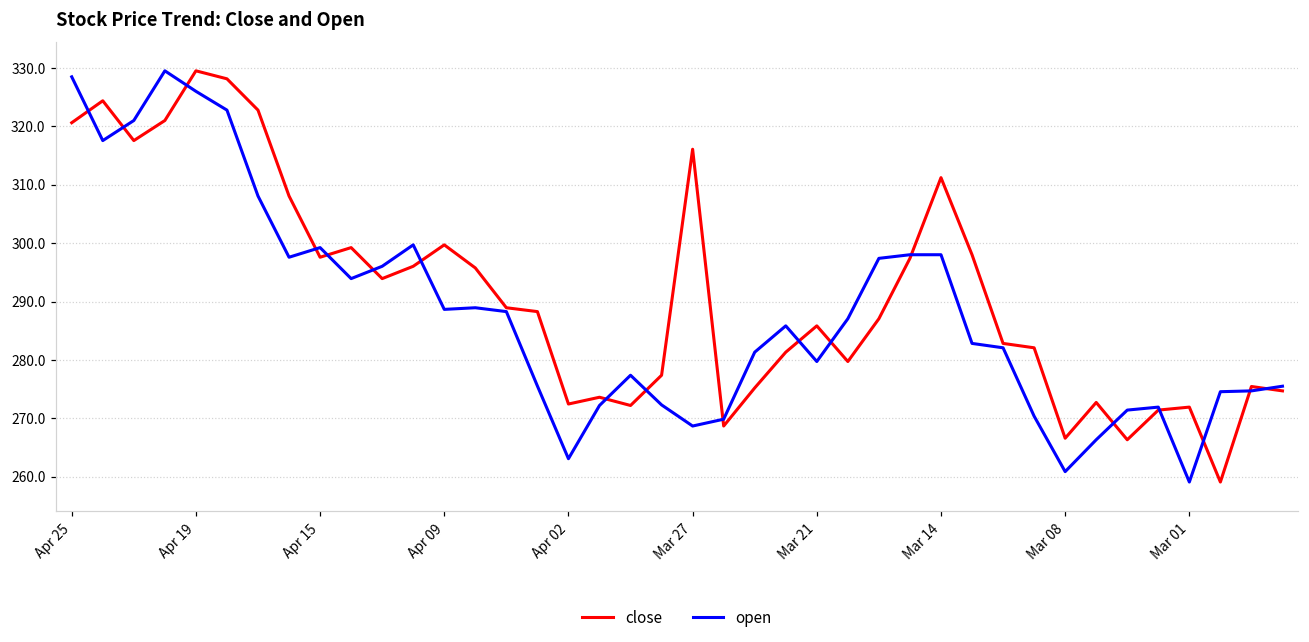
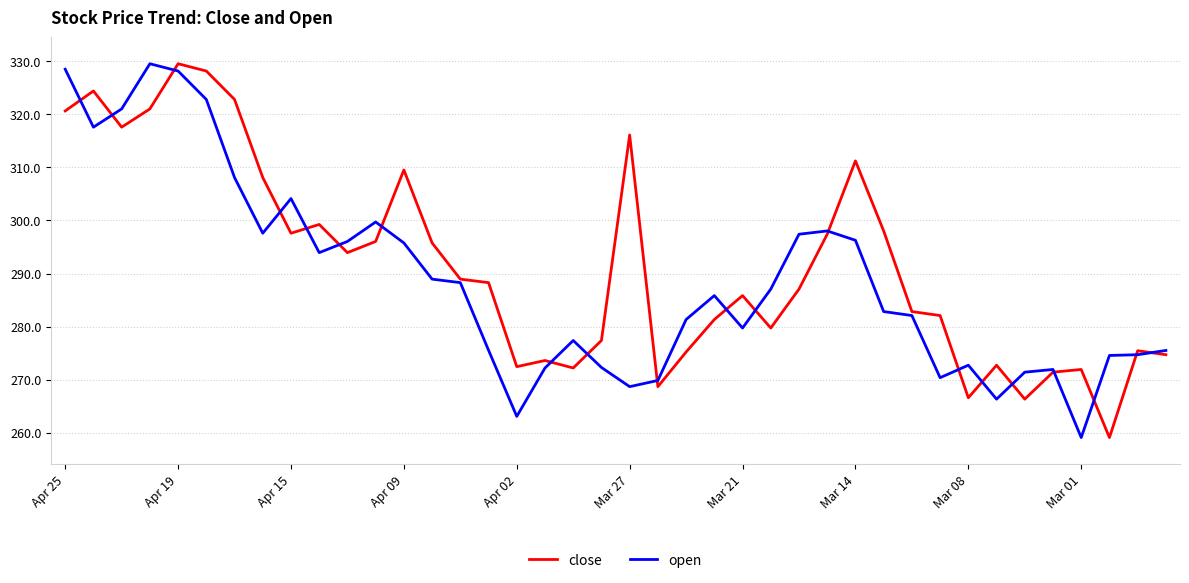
  {
    "close": {
      "Apr 25": 321,
      "Apr 19": 330,
      "Apr 15": 298,
-     "Apr 09": 300,
+     "Apr 09": 310,
      "Apr 02": 272,
      "Mar 27": 316,
      "Mar 21": 286,
      "Mar 14": 311,
      "Mar 08": 267,
      "Mar 01": 272
    },
    "open": {
      "Apr 25": 329,
-     "Apr 19": 326,
-     "Apr 15": 299,
-     "Apr 09": 289,
+     "Apr 19": 328,
+     "Apr 15": 304,
+     "Apr 09": 296,
      "Apr 02": 263,
      "Mar 27": 269,
      "Mar 21": 280,
-     "Mar 14": 298,
-     "Mar 08": 261,
+     "Mar 14": 296,
+     "Mar 08": 273,
      "Mar 01": 259
    }
  }
